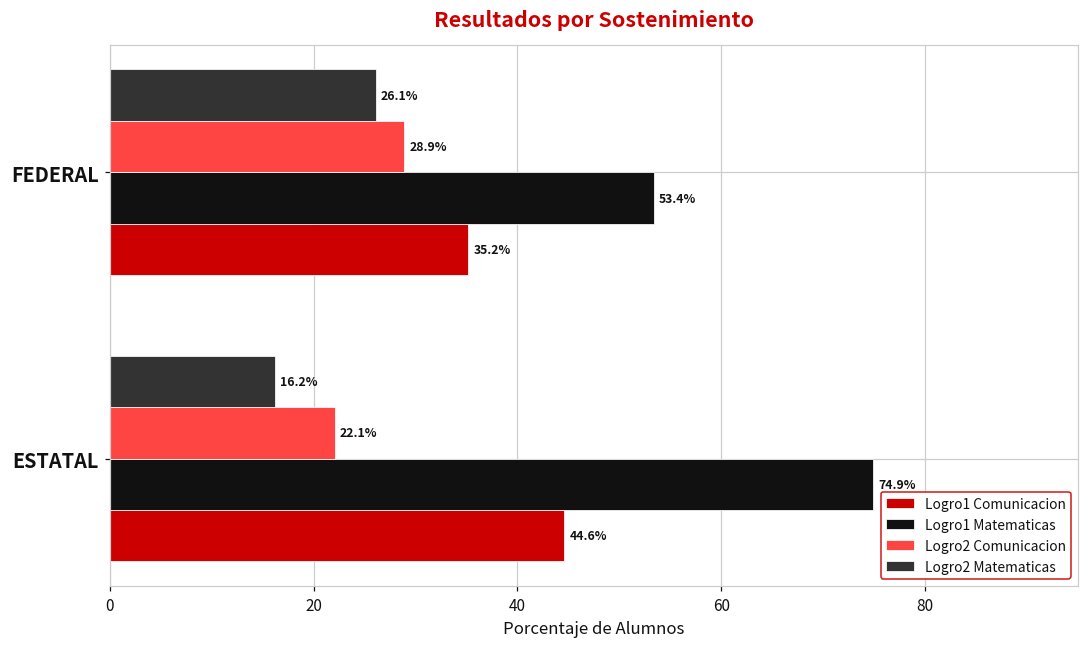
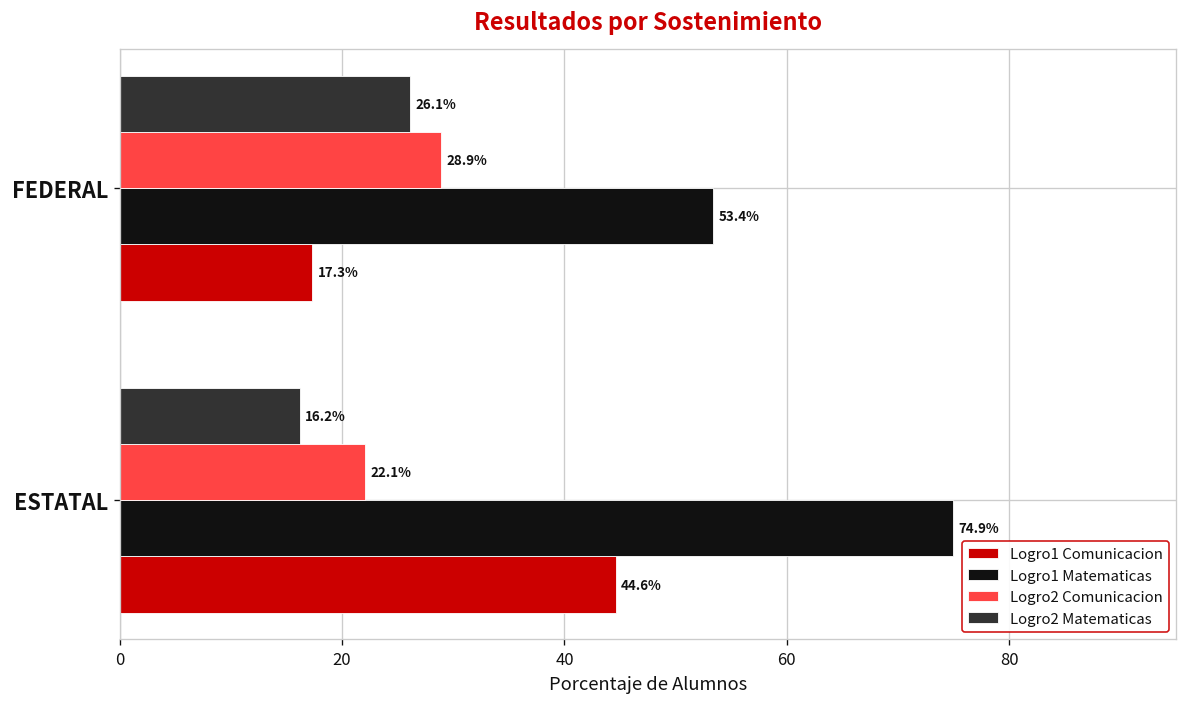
  {
    "Logro1 Comunicacion": {
-     "FEDERAL": "35.2%",
+     "FEDERAL": "17.3%",
      "ESTATAL": "44.6%"
    },
    "Logro2 Comunicacion": {
      "FEDERAL": "28.9%",
      "ESTATAL": "22.1%"
    }
  }
